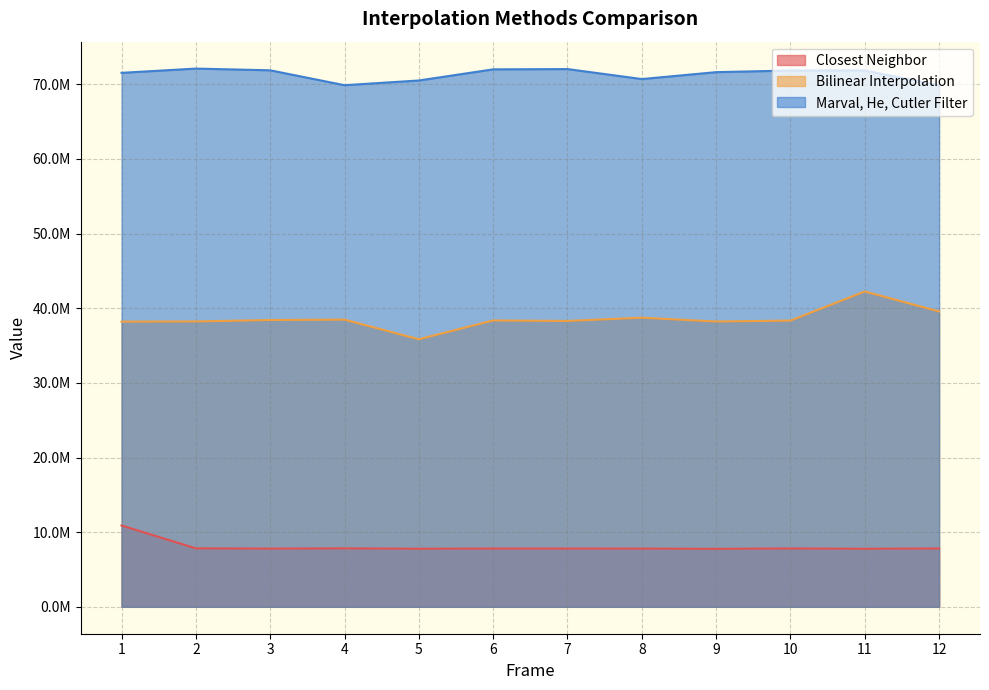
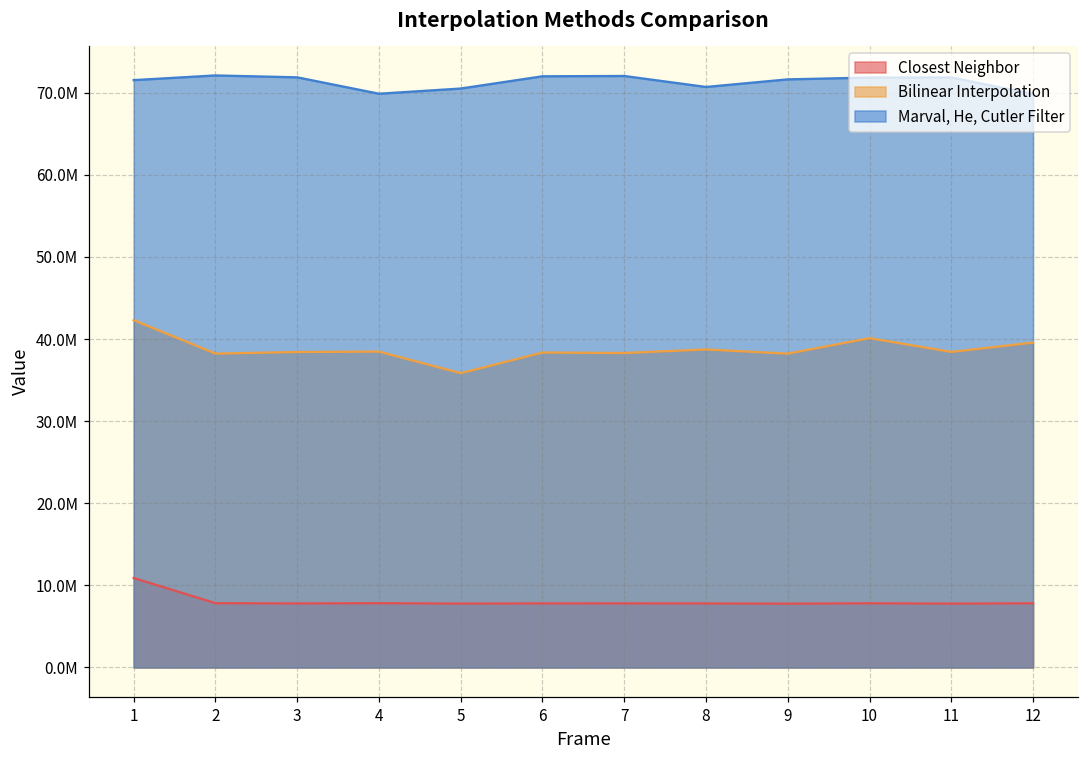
  {
    "Closest Neighbor": {
      "1": 11000000,
      "2": 8000000,
      "3": 8000000,
      "4": 8000000,
      "5": 8000000,
      "6": 8000000,
      "7": 8000000,
      "8": 8000000,
      "9": 8000000,
      "10": 8000000,
      "11": 8000000,
      "12": 8000000
    },
    "Bilinear Interpolation": {
-     "1": 38000000,
+     "1": 42000000,
      "2": 38000000,
      "3": 38000000,
      "4": 38000000,
      "5": 36000000,
      "6": 38000000,
      "7": 38000000,
      "8": 39000000,
      "9": 38000000,
-     "10": 38000000,
-     "11": 42000000,
+     "10": 40000000,
+     "11": 38000000,
      "12": 40000000
    },
    "Marval, He, Cutler Filter": {
      "1": 72000000,
      "2": 72000000,
      "3": 72000000,
      "4": 70000000,
      "5": 71000000,
      "6": 72000000,
      "7": 72000000,
      "8": 71000000,
      "9": 72000000
    }
  }
